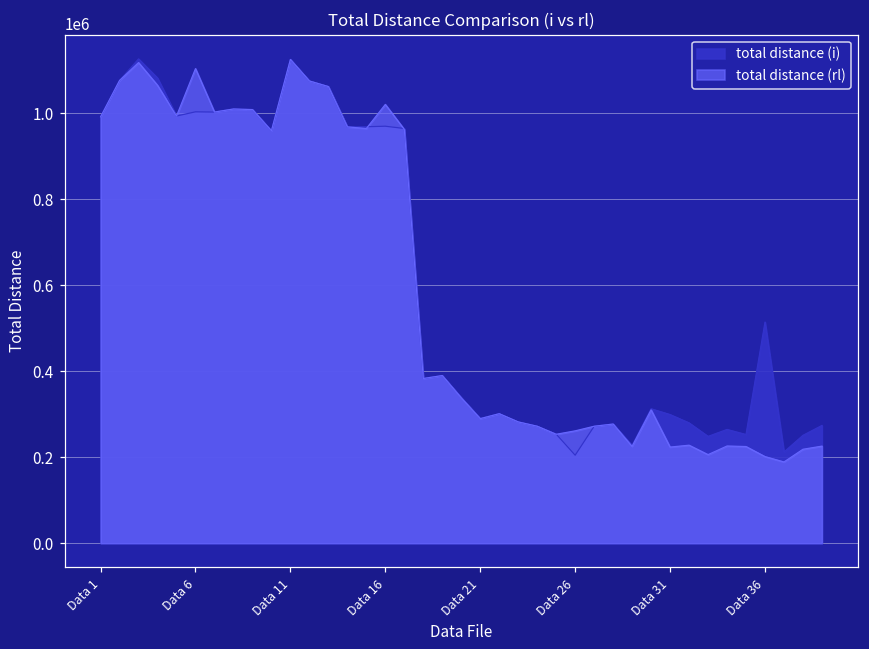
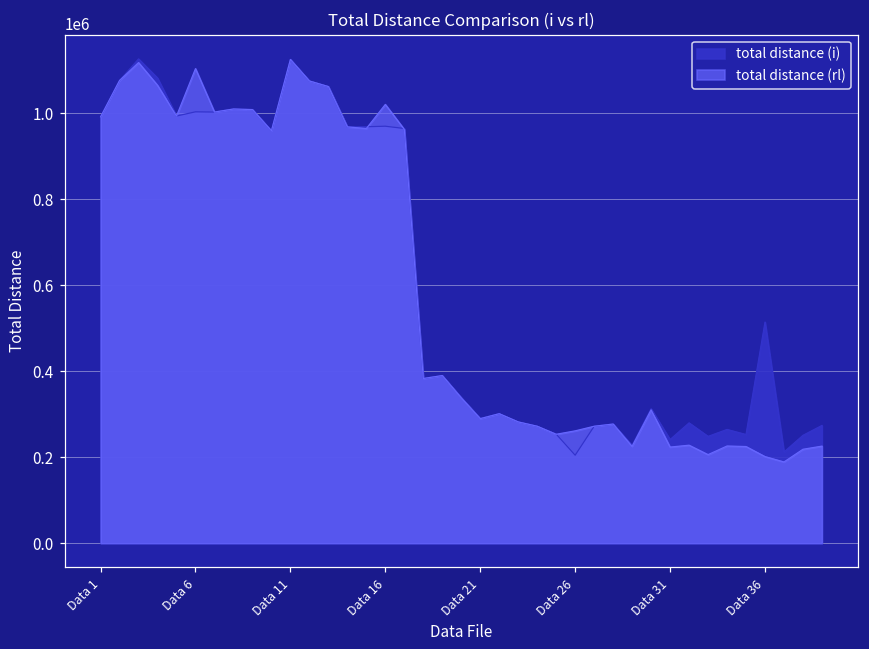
  {
    "total distance (i)": {
      "Data 6": 1000000,
      "Data 16": 970000,
      "Data 26": 200000,
-     "Data 31": 300000,
+     "Data 31": 240000,
      "Data 36": 510000
    },
    "total distance (rl)": {
      "Data 6": 1100000,
      "Data 16": 1020000,
      "Data 26": 260000,
      "Data 31": 220000,
      "Data 36": 200000
    }
  }
